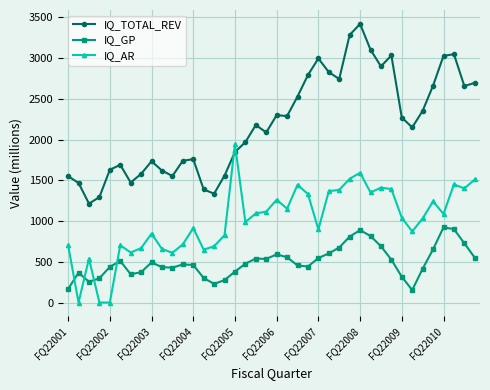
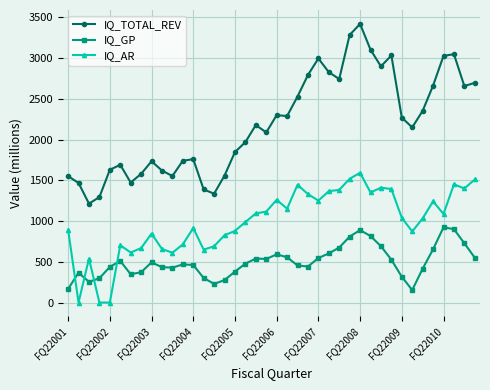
  {
    "IQ_AR": {
-     "FQ22001": 700,
+     "FQ22001": 900,
      "FQ22002": 0,
      "FQ22003": 800,
      "FQ22004": 900,
-     "FQ22005": 1900,
+     "FQ22005": 900,
      "FQ22006": 1300,
-     "FQ22007": 900,
+     "FQ22007": 1300,
      "FQ22008": 1600,
      "FQ22009": 1000,
      "FQ22010": 1100
    }
  }
